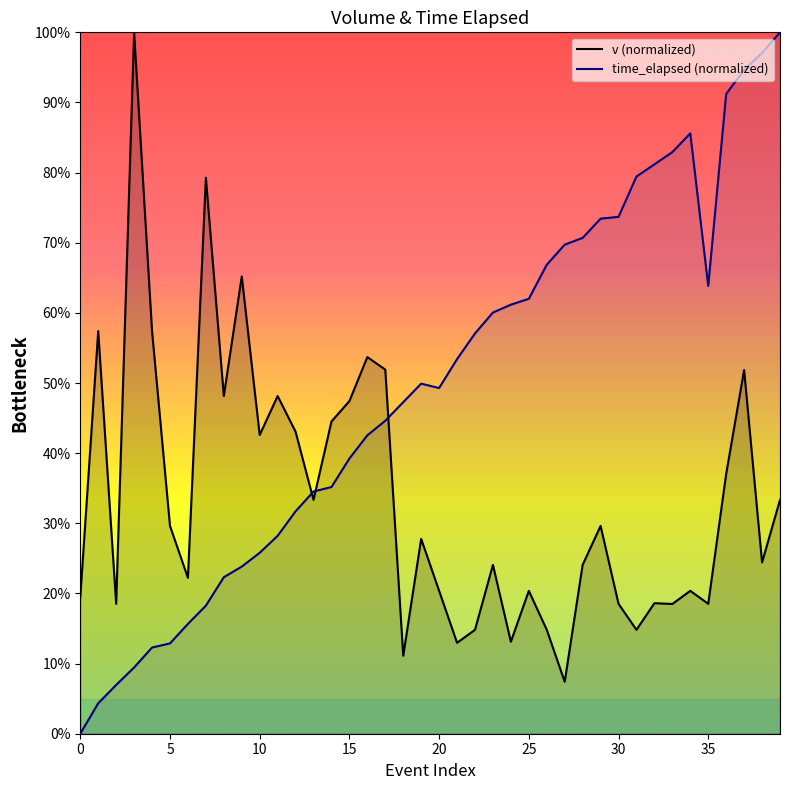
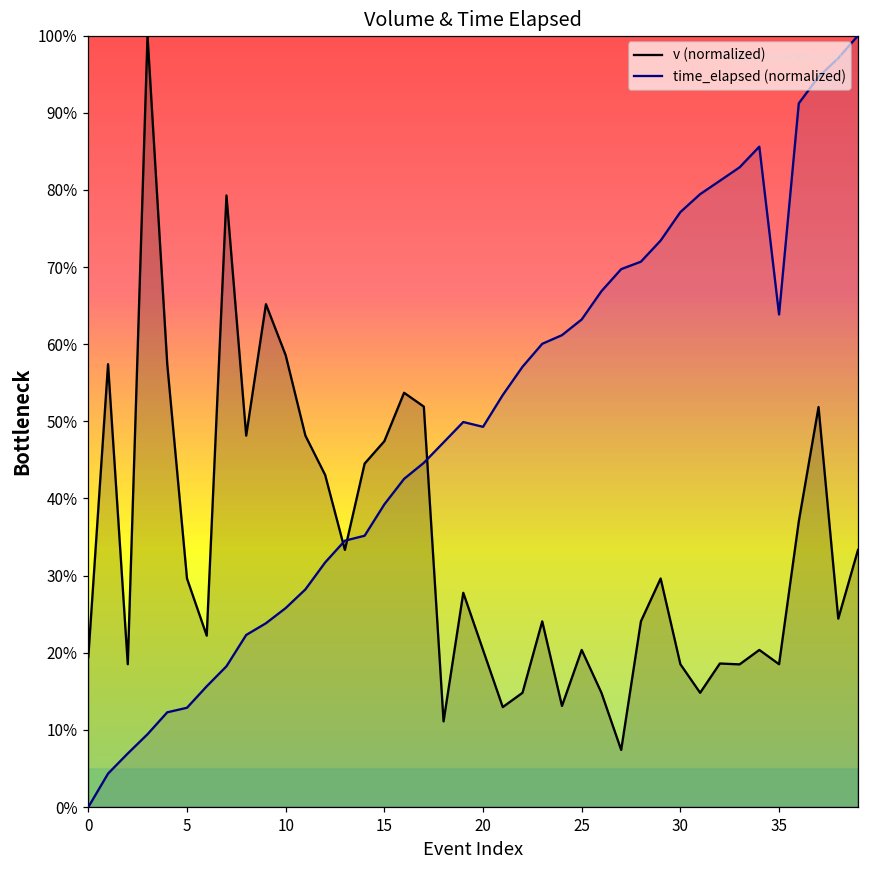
  {
    "v (normalized)": {
      "0": "19%",
      "5": "30%",
-     "10": "43%",
+     "10": "59%",
      "15": "47%",
      "20": "20%",
      "25": "20%",
      "30": "19%",
      "35": "19%"
    },
    "time_elapsed (normalized)": {
      "5": "13%",
      "10": "26%",
      "15": "39%",
      "20": "49%",
-     "25": "62%",
-     "30": "74%",
+     "25": "63%",
+     "30": "77%",
      "35": "64%"
    }
  }
